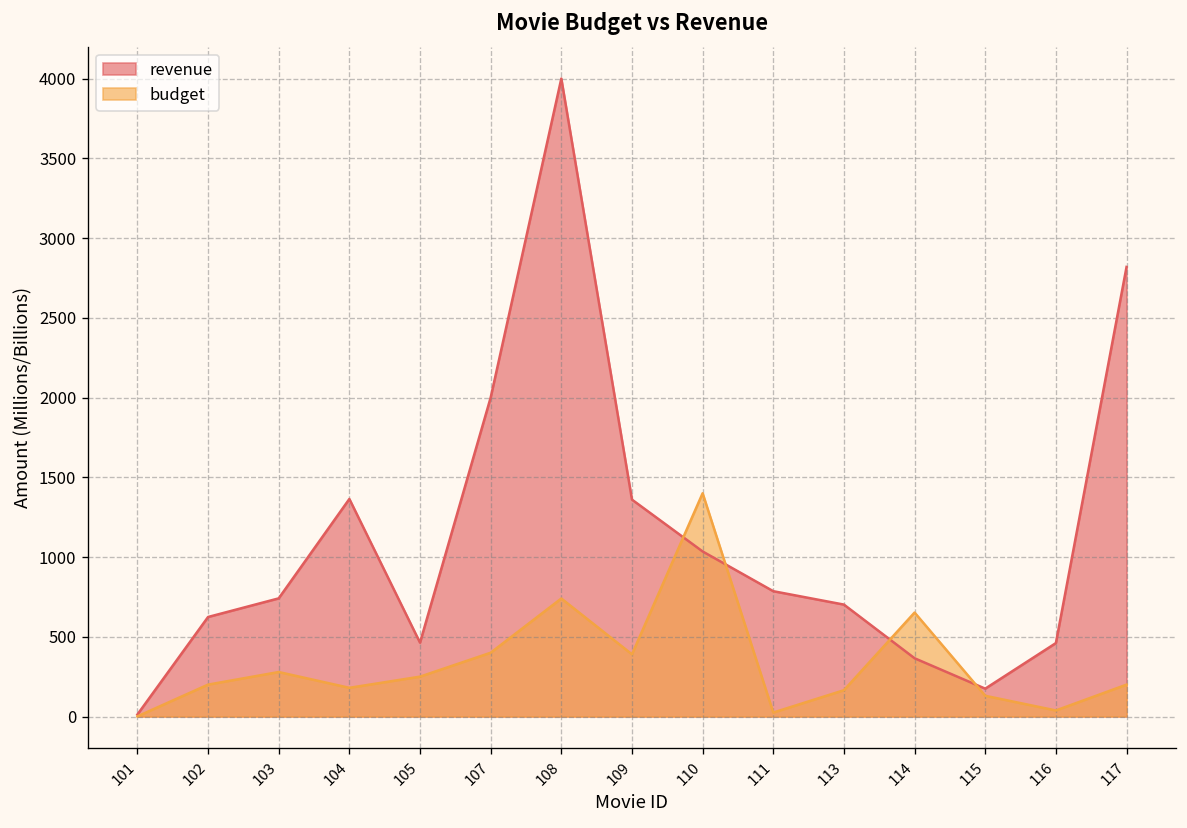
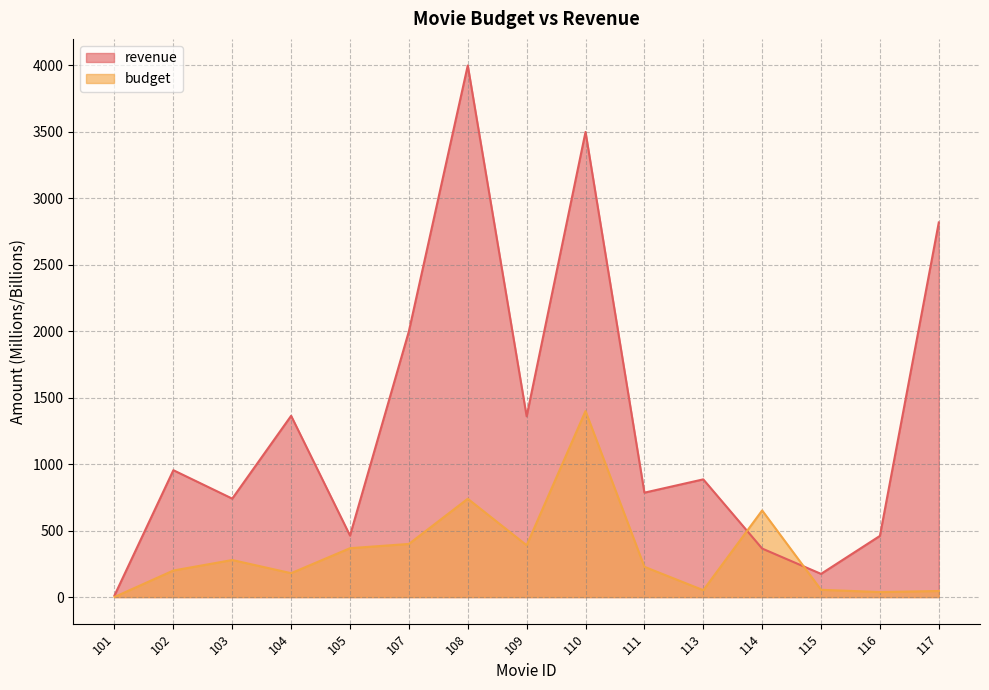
  {
    "revenue": {
-     "102": 620,
+     "102": 950,
      "103": 740,
      "104": 1360,
      "105": 460,
      "107": 2000,
      "108": 4000,
      "109": 1360,
-     "110": 1040,
+     "110": 3500,
      "111": 790,
-     "113": 700,
+     "113": 890,
      "114": 370,
      "115": 170,
      "116": 460,
      "117": 2820
    },
    "budget": {
      "102": 200,
      "103": 280,
      "104": 180,
-     "105": 250,
+     "105": 370,
      "107": 400,
      "108": 740,
      "109": 390,
      "110": 1400,
-     "111": 30,
-     "113": 170,
+     "111": 230,
+     "113": 50,
      "114": 650,
-     "115": 130,
+     "115": 60,
      "116": 40,
-     "117": 200
+     "117": 50
    }
  }
